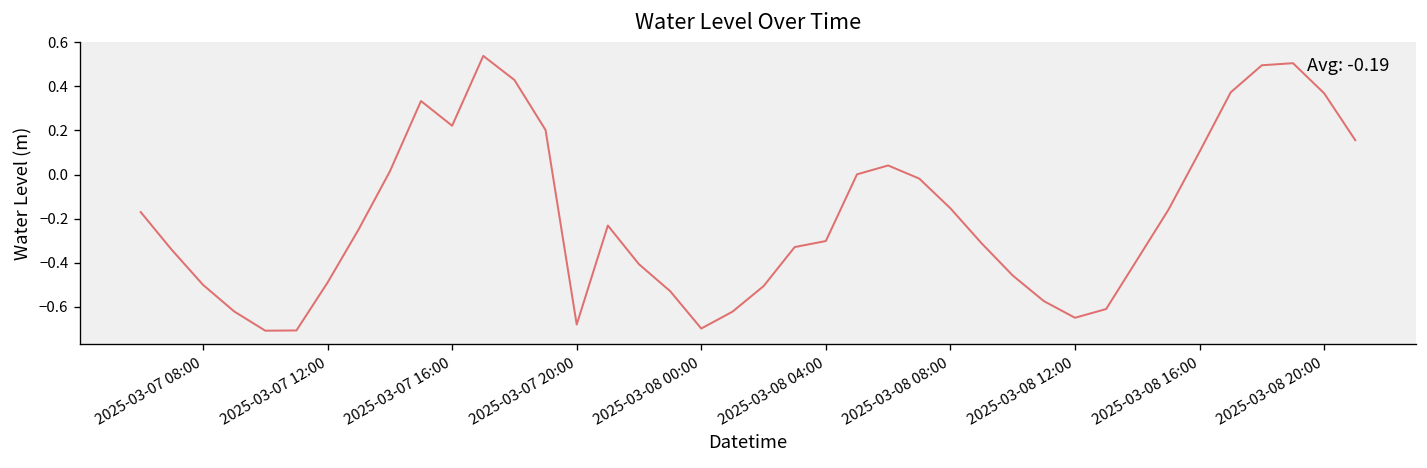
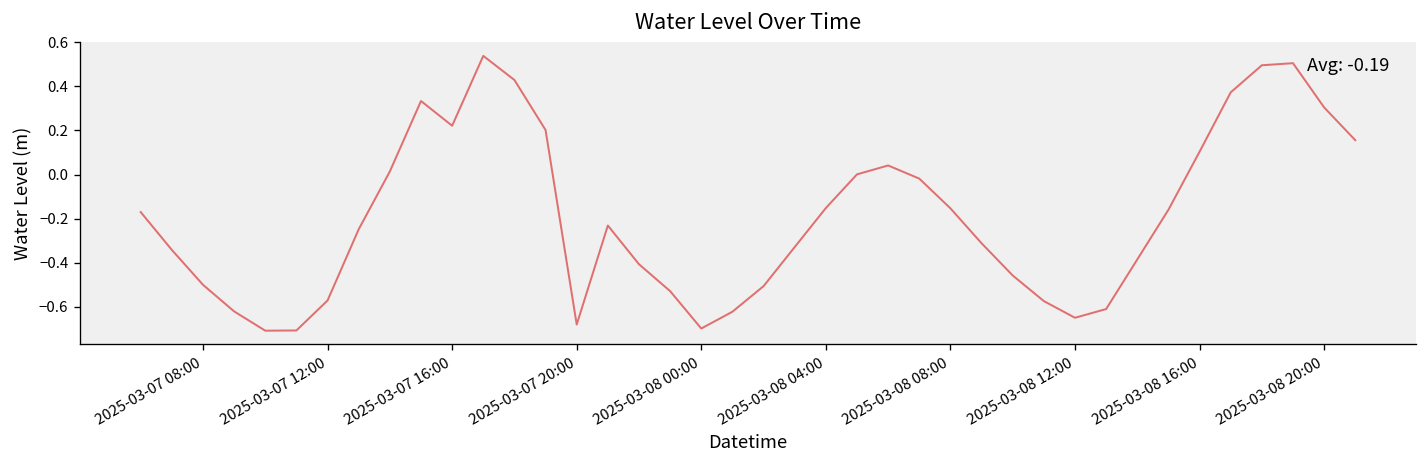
  {
    "2025-03-07 08:00": -0.50,
-   "2025-03-07 12:00": -0.49,
+   "2025-03-07 12:00": -0.57,
    "2025-03-07 16:00": 0.22,
    "2025-03-07 20:00": -0.68,
    "2025-03-08 00:00": -0.70,
-   "2025-03-08 04:00": -0.30,
+   "2025-03-08 04:00": -0.15,
    "2025-03-08 08:00": -0.15,
    "2025-03-08 12:00": -0.65,
    "2025-03-08 16:00": 0.10,
-   "2025-03-08 20:00": 0.37
+   "2025-03-08 20:00": 0.30
  }
